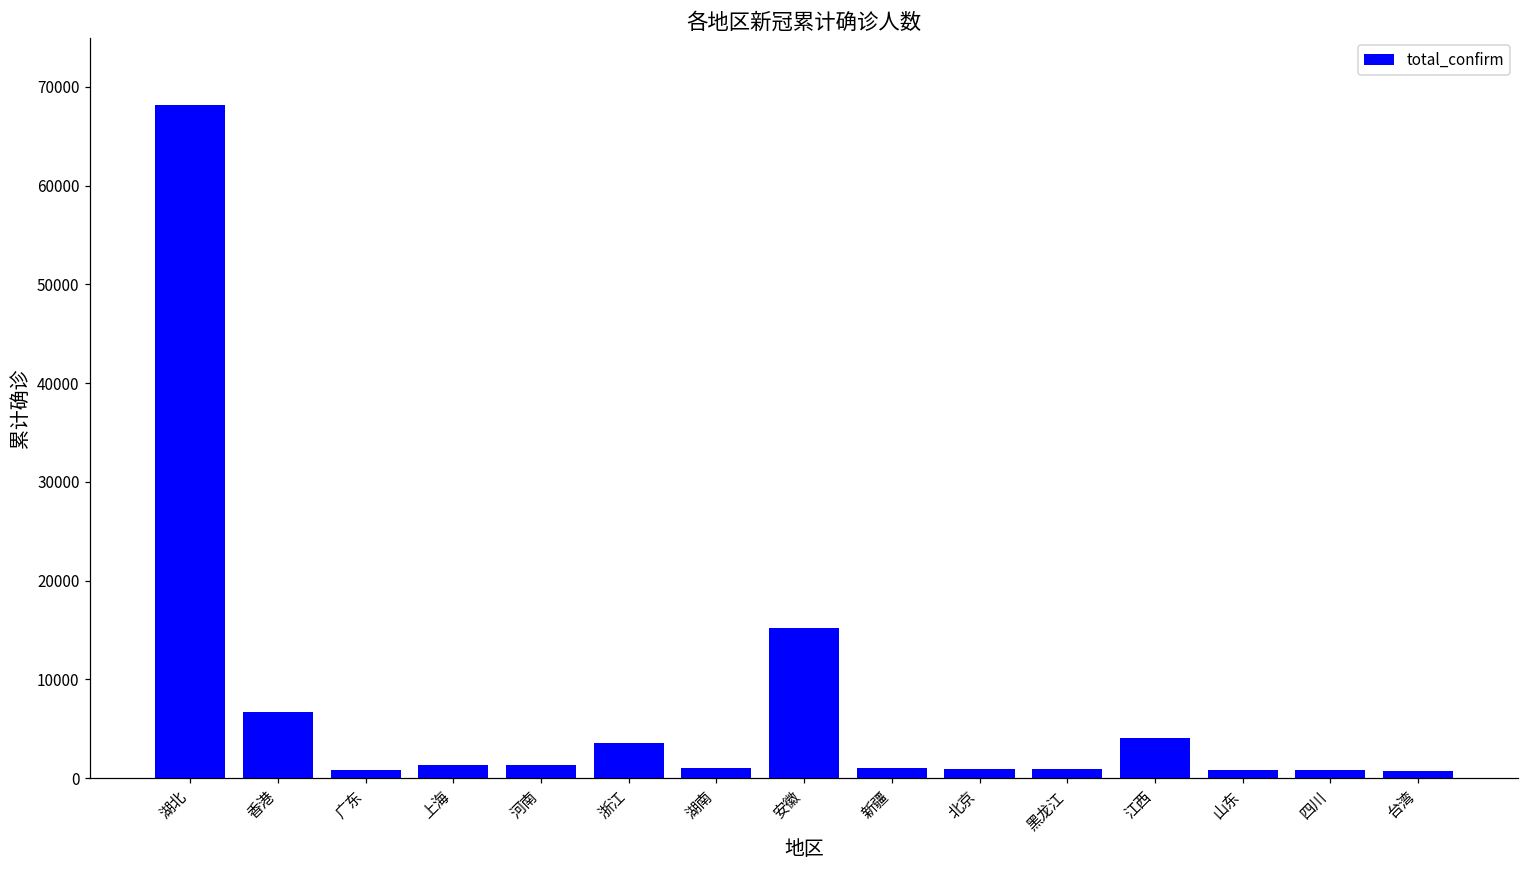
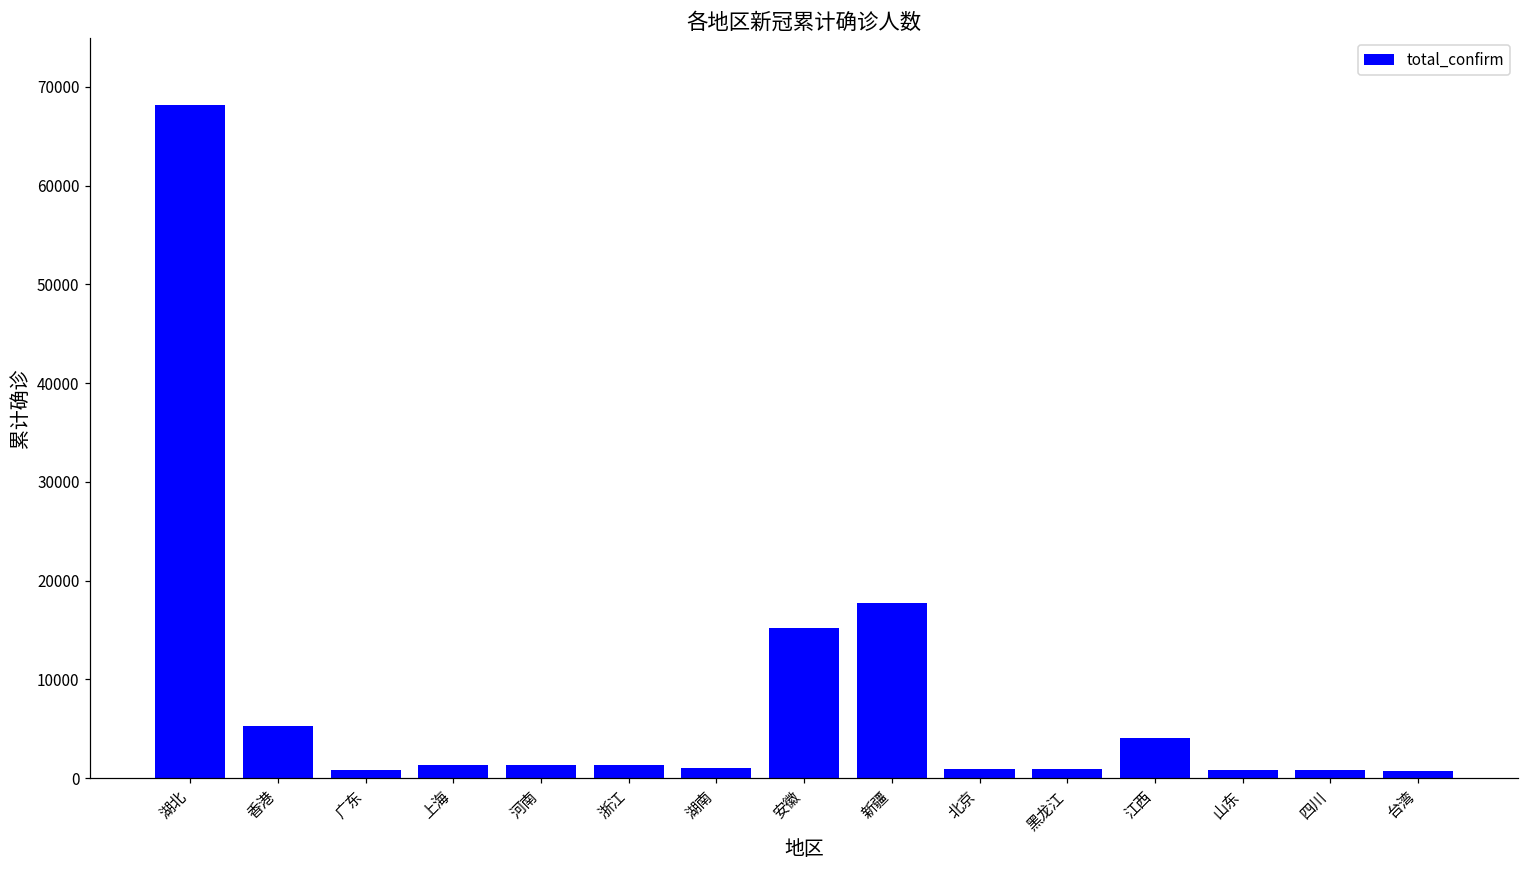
  {
    "湖北": 68000,
-   "香港": 7000,
+   "香港": 5000,
    "广东": 1000,
    "上海": 1000,
    "河南": 1000,
-   "浙江": 4000,
+   "浙江": 1000,
    "湖南": 1000,
    "安徽": 15000,
-   "新疆": 1000,
+   "新疆": 18000,
    "北京": 1000,
    "黑龙江": 1000,
    "江西": 4000,
    "山东": 1000,
    "四川": 1000,
    "台湾": 1000
  }
